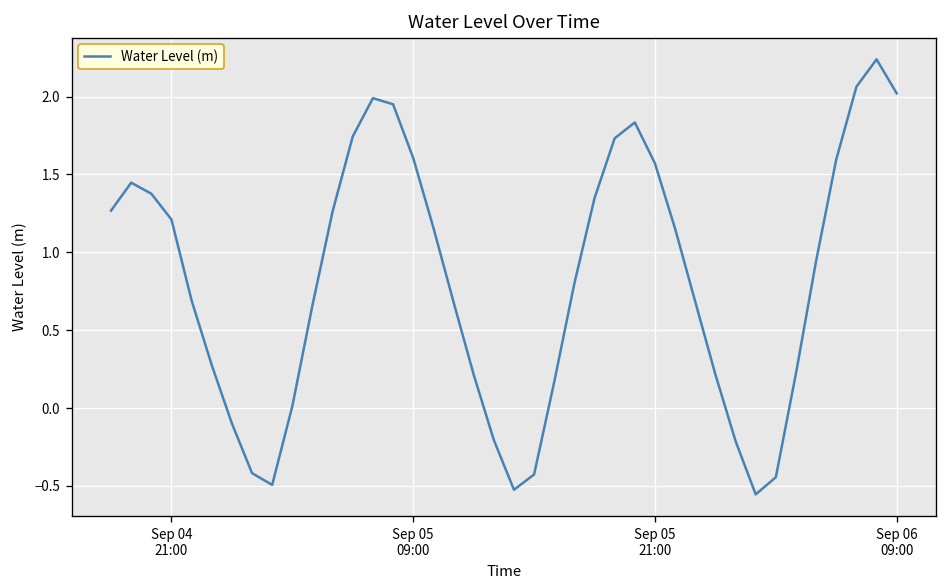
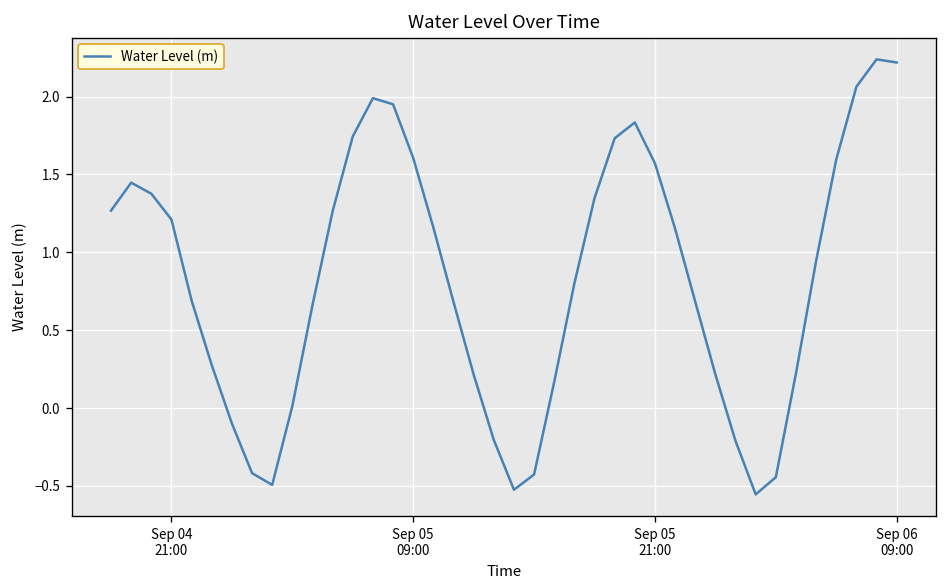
  {
    "Sep 04 21:00": 1.21,
    "Sep 05 09:00": 1.61,
    "Sep 05 21:00": 1.57,
-   "Sep 06 09:00": 2.02
+   "Sep 06 09:00": 2.22
  }
